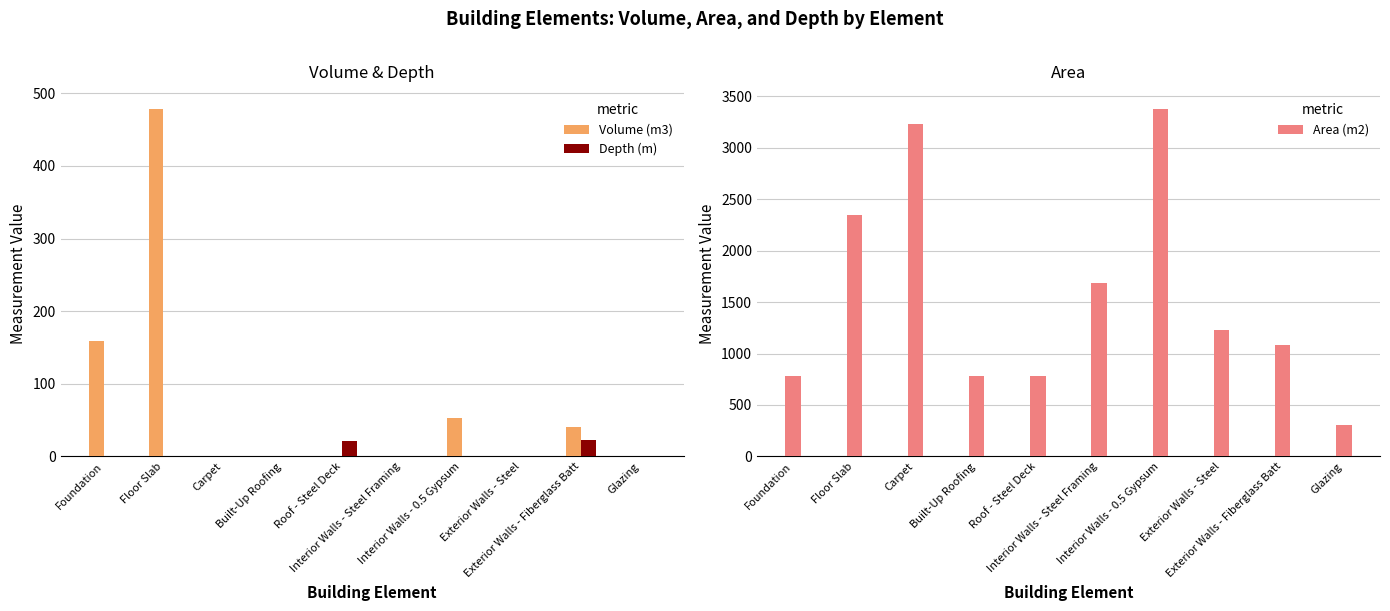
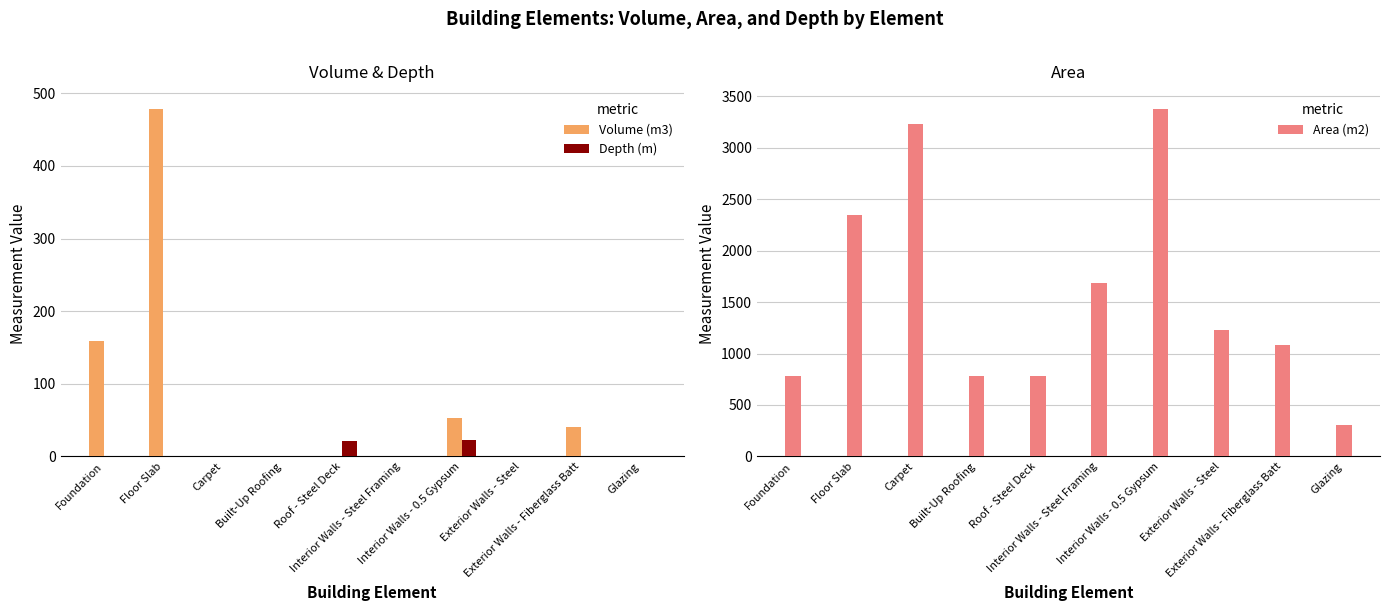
  {
    "Volume & Depth": {
      "Volume (m3)": {
        "Foundation": 160,
        "Floor Slab": 480,
        "Carpet": 0,
        "Built-Up Roofing": 0,
        "Roof - Steel Deck": 0,
        "Interior Walls - Steel Framing": 0,
        "Interior Walls - 0.5 Gypsum": 50,
        "Exterior Walls - Steel": 0,
        "Exterior Walls - Fiberglass Batt": 40,
        "Glazing": 0
      },
      "Depth (m)": {
        "Carpet": 0,
        "Built-Up Roofing": 0,
        "Roof - Steel Deck": 20,
        "Interior Walls - Steel Framing": 0,
-       "Interior Walls - 0.5 Gypsum": 0,
+       "Interior Walls - 0.5 Gypsum": 20,
        "Exterior Walls - Steel": 0,
-       "Exterior Walls - Fiberglass Batt": 20,
+       "Exterior Walls - Fiberglass Batt": 0,
        "Glazing": 0
      }
    },
    "Area": {
      "Foundation": 780,
      "Floor Slab": 2350,
      "Carpet": 3240,
      "Built-Up Roofing": 780,
      "Roof - Steel Deck": 780,
      "Interior Walls - Steel Framing": 1690,
      "Interior Walls - 0.5 Gypsum": 3370,
      "Exterior Walls - Steel": 1230,
      "Exterior Walls - Fiberglass Batt": 1080,
      "Glazing": 310
    }
  }
